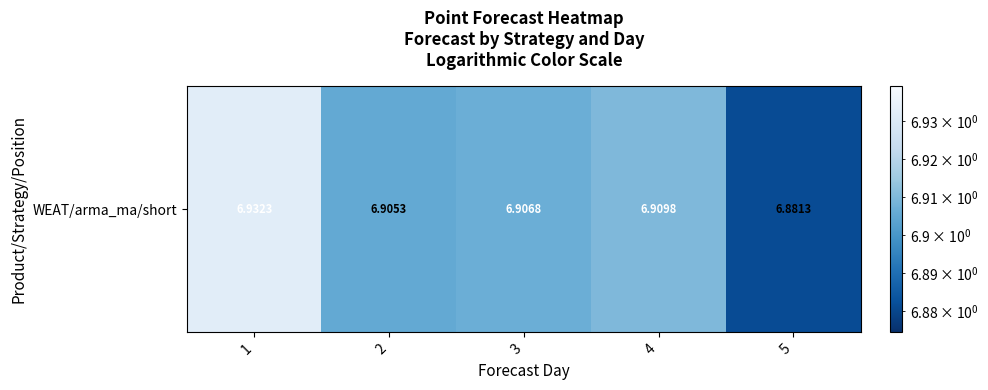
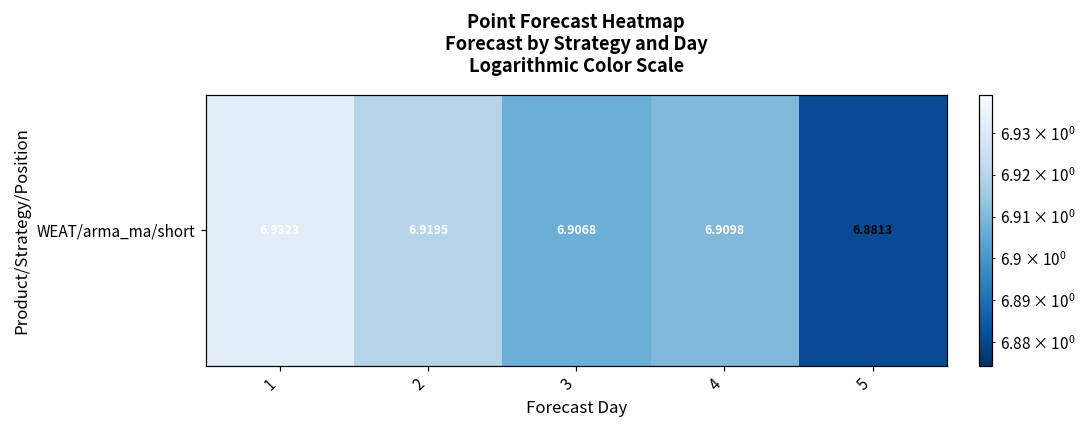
  {
    "WEAT/arma_ma/short": {
-     "2": 6.9053,
+     "2": 6.9195,
      "3": 6.9068,
      "4": 6.9098,
      "5": 6.8813
    }
  }
